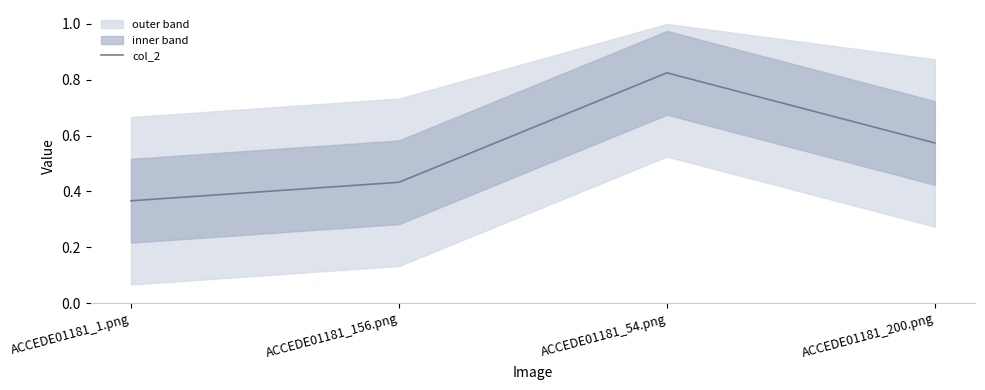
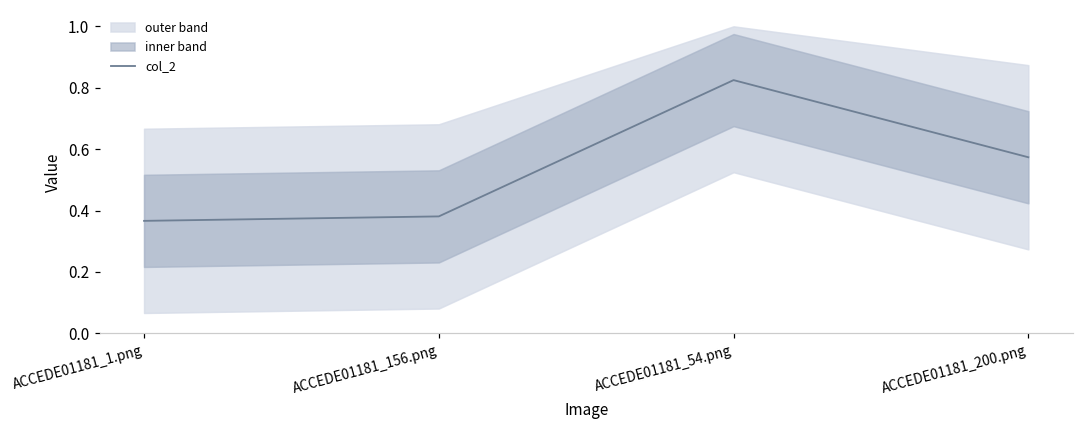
  {
    "col_2": {
      "ACCEDE01181_1.png": 0.37,
-     "ACCEDE01181_156.png": 0.43,
+     "ACCEDE01181_156.png": 0.38,
      "ACCEDE01181_54.png": 0.82,
      "ACCEDE01181_200.png": 0.57
    }
  }
